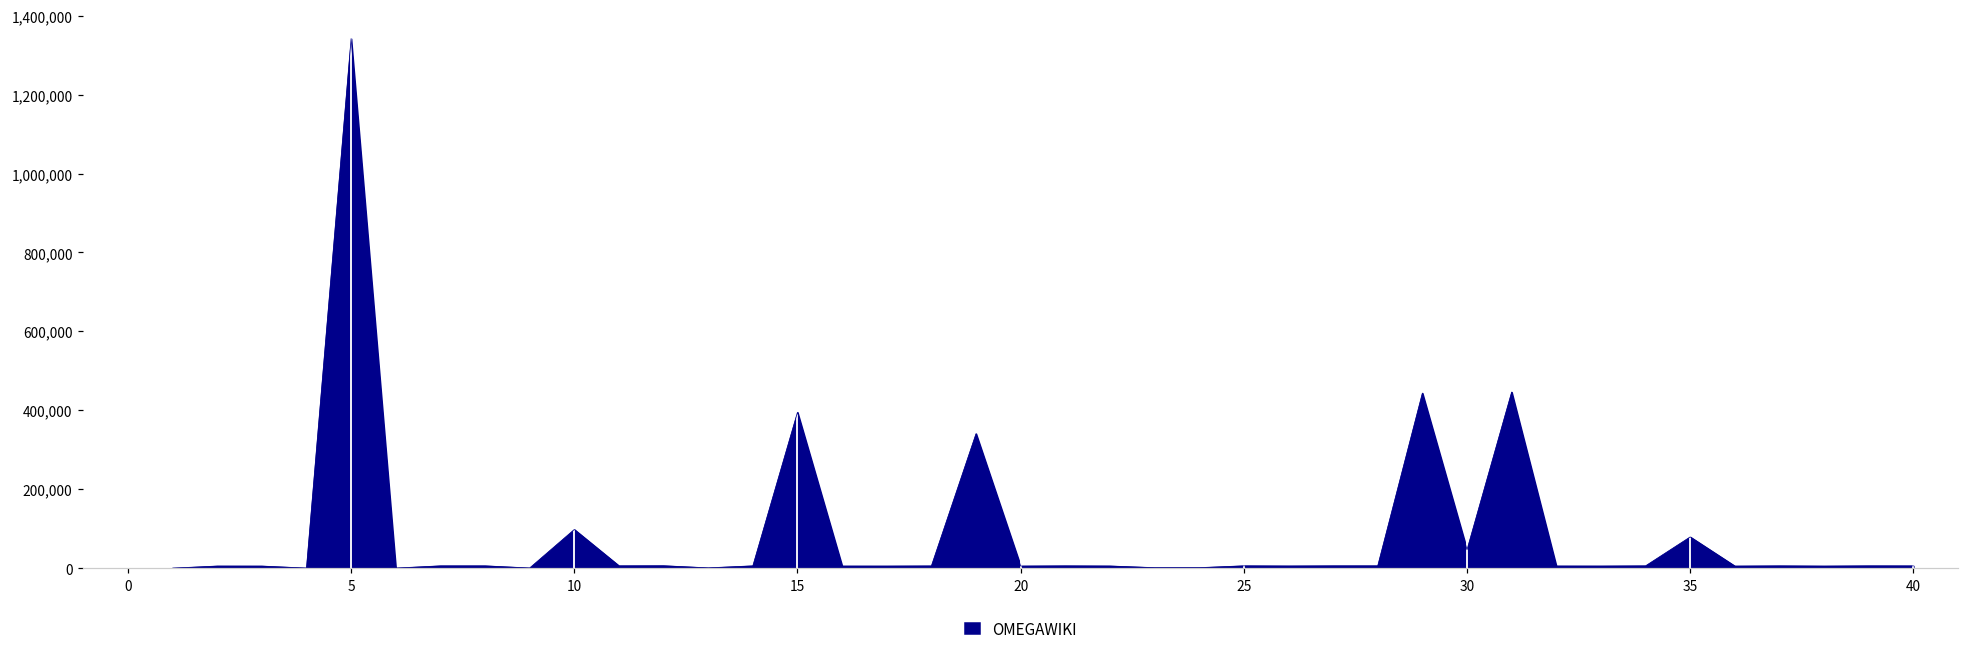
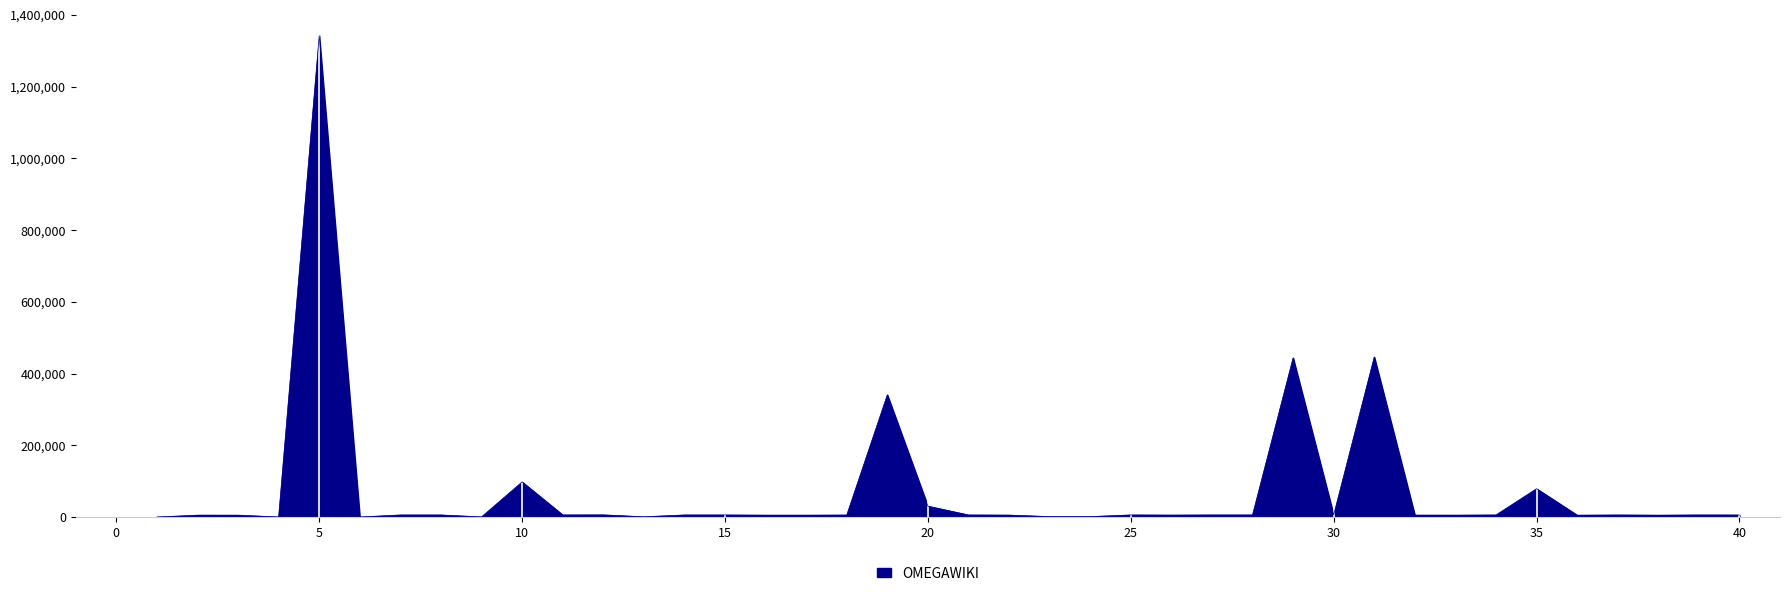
  {
    "5": "1,340,000",
    "10": "100,000",
-   "15": "400,000",
-   "20": "10,000",
+   "15": "10,000",
+   "20": "30,000",
    "25": "10,000",
-   "30": "50,000",
+   "30": "10,000",
    "35": "80,000",
    "40": "10,000"
  }
